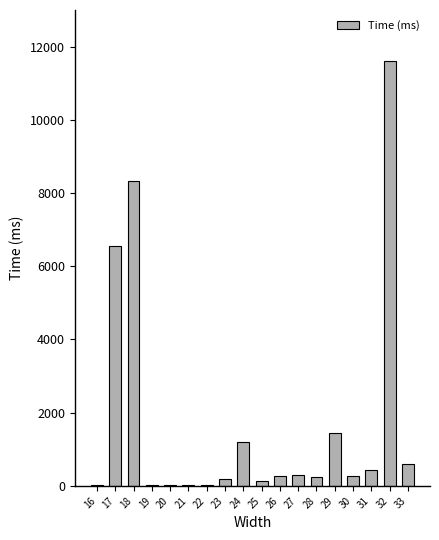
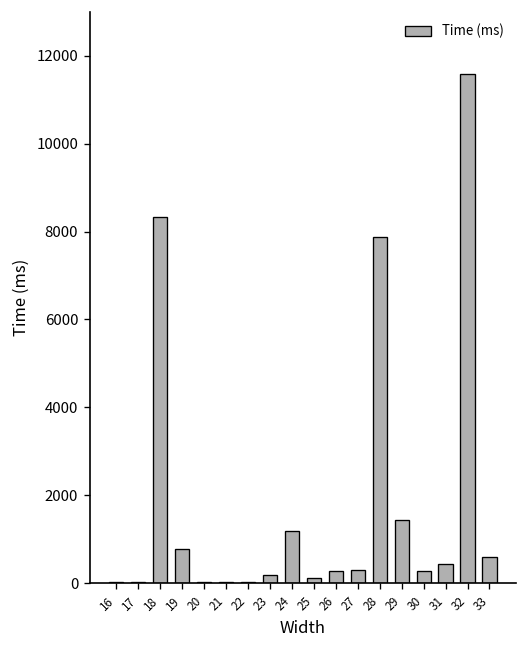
  {
-   "17": 6600,
+   "17": 0,
    "18": 8300,
-   "19": 0,
+   "19": 800,
    "23": 200,
    "24": 1200,
    "25": 100,
    "26": 300,
    "27": 300,
-   "28": 200,
+   "28": 7900,
    "29": 1400,
    "30": 300,
    "31": 400,
    "32": 11600,
    "33": 600
  }
